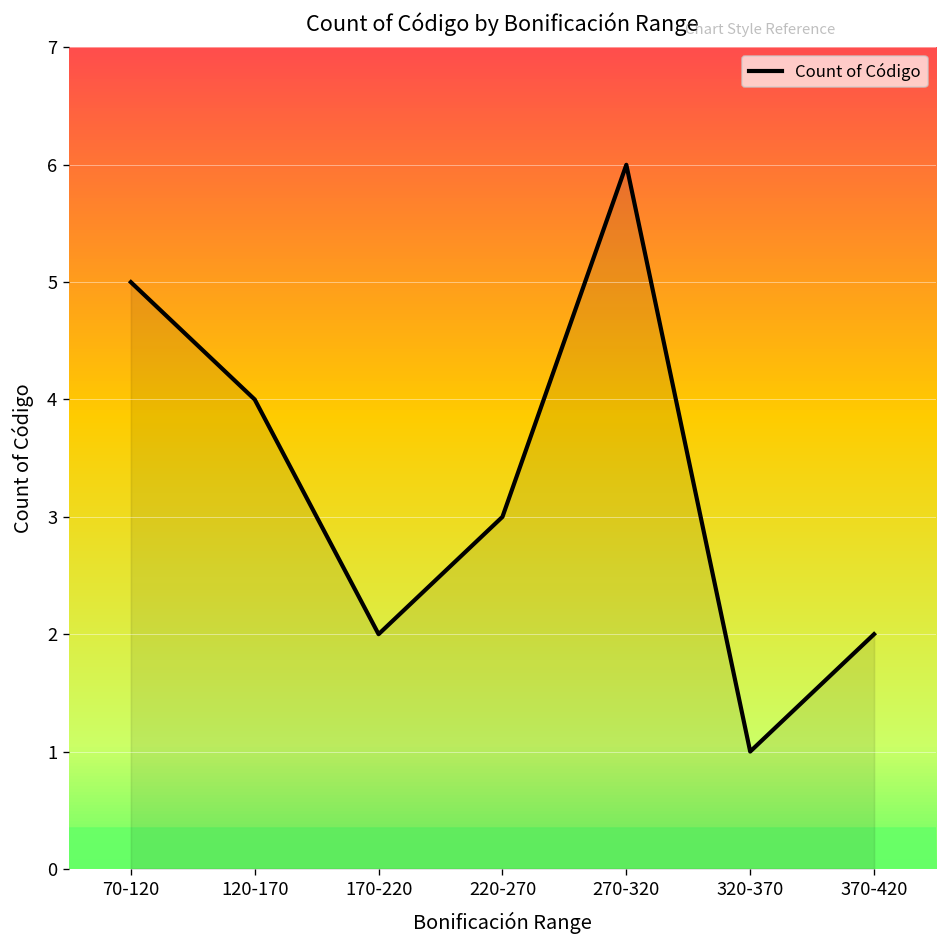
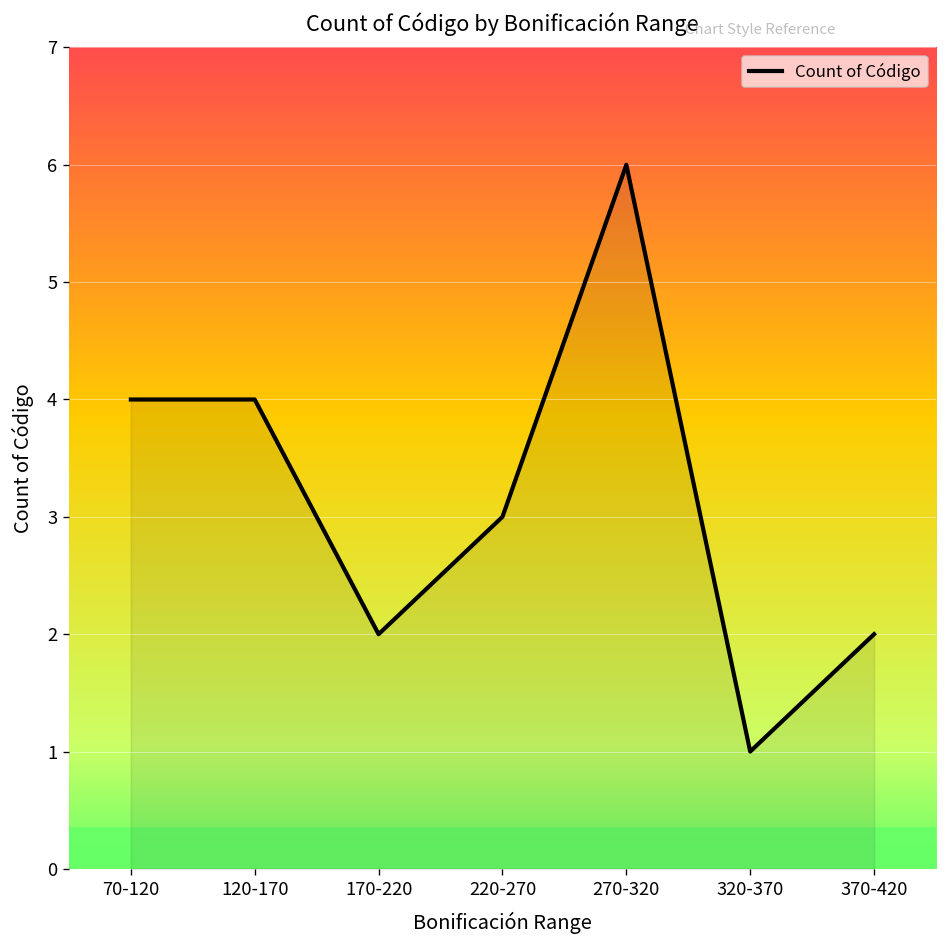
  {
-   "70-120": 5,
+   "70-120": 4,
    "120-170": 4,
    "170-220": 2,
    "220-270": 3,
    "270-320": 6,
    "320-370": 1,
    "370-420": 2
  }
